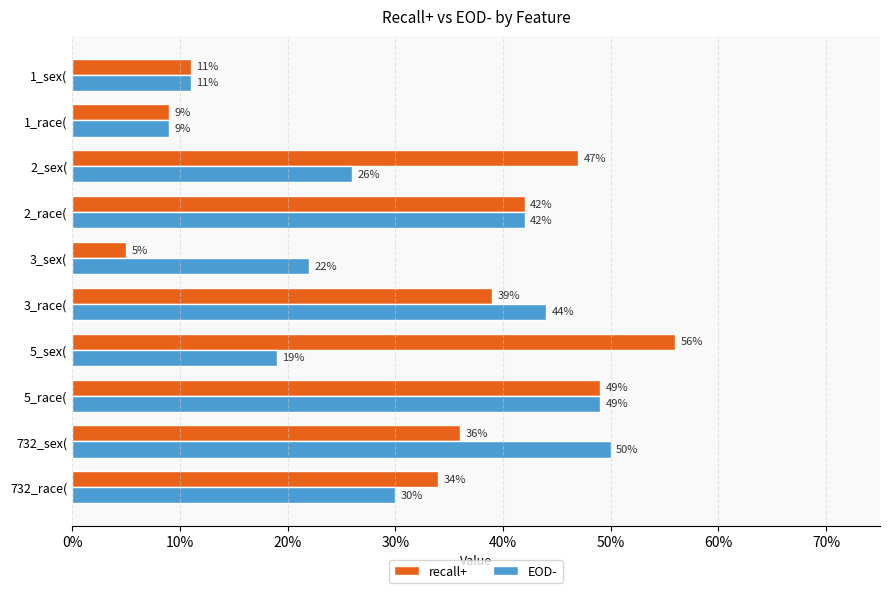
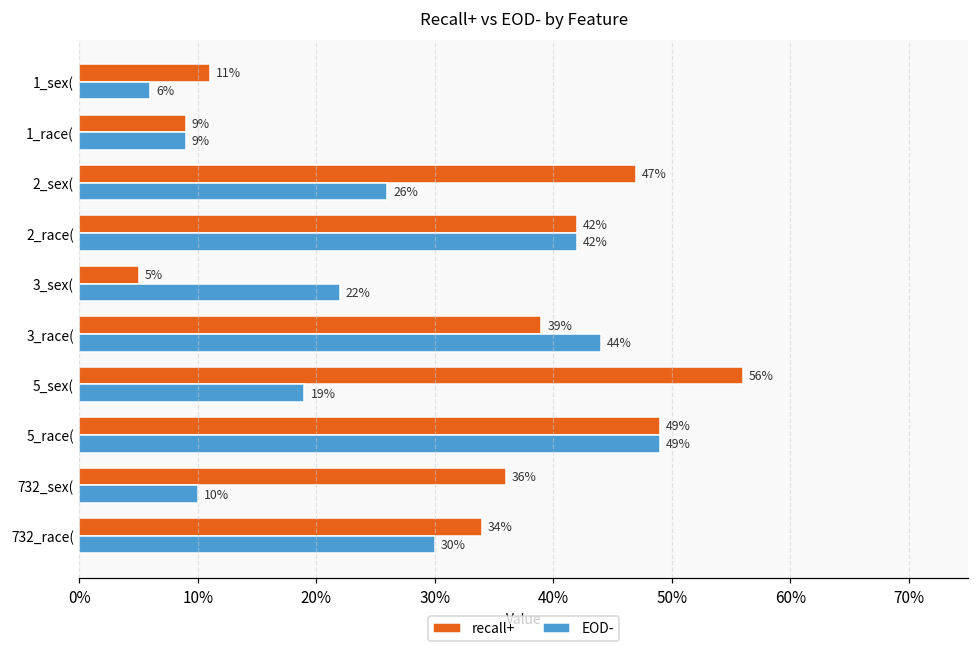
  {
    "recall+": {
      "1_sex(": "11%",
      "1_race(": "9%",
      "2_sex(": "47%",
      "2_race(": "42%",
      "3_sex(": "5%",
      "3_race(": "39%",
      "5_sex(": "56%",
      "5_race(": "49%",
      "732_sex(": "36%",
      "732_race(": "34%"
    },
    "EOD-": {
-     "1_sex(": "11%",
+     "1_sex(": "6%",
      "1_race(": "9%",
      "2_sex(": "26%",
      "2_race(": "42%",
      "3_sex(": "22%",
      "3_race(": "44%",
      "5_sex(": "19%",
      "5_race(": "49%",
-     "732_sex(": "50%",
+     "732_sex(": "10%",
      "732_race(": "30%"
    }
  }
